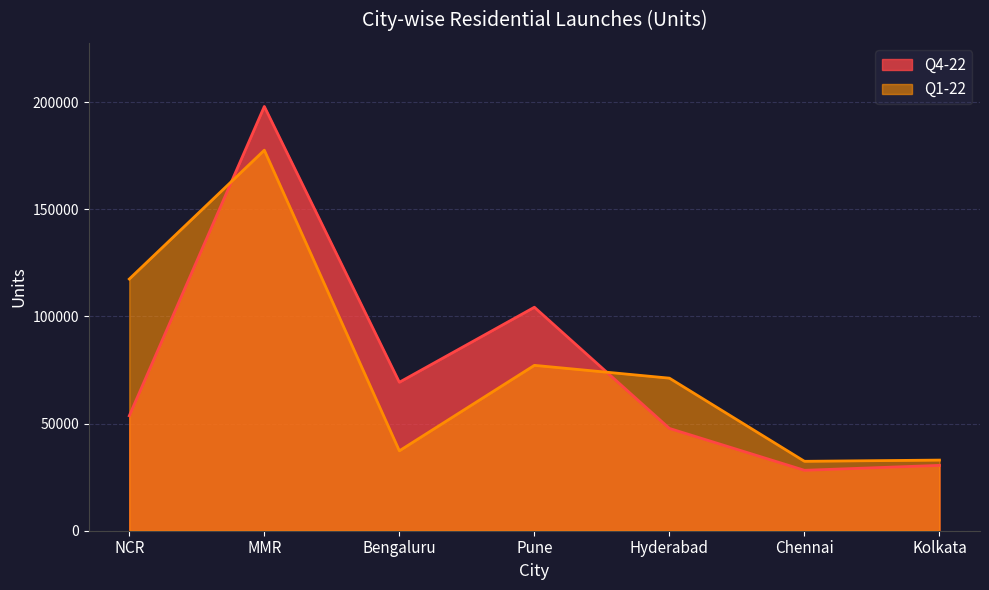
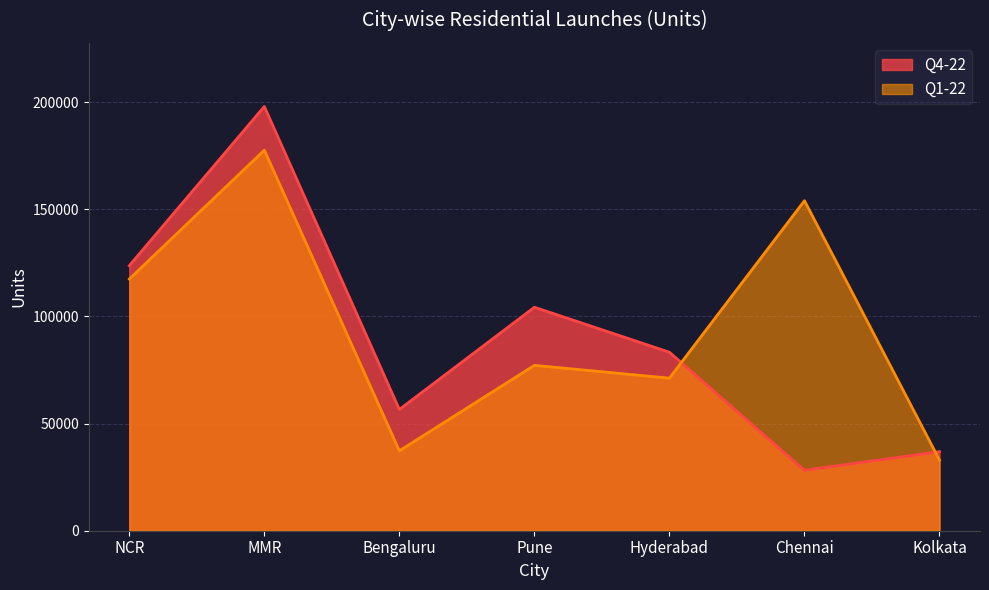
  {
    "Q4-22": {
-     "NCR": 54000,
+     "NCR": 124000,
      "MMR": 198000,
-     "Bengaluru": 69000,
+     "Bengaluru": 57000,
      "Pune": 104000,
-     "Hyderabad": 48000,
+     "Hyderabad": 83000,
      "Chennai": 28000,
-     "Kolkata": 30000
+     "Kolkata": 37000
    },
    "Q1-22": {
      "NCR": 117000,
      "MMR": 178000,
      "Bengaluru": 37000,
      "Pune": 77000,
      "Hyderabad": 71000,
-     "Chennai": 32000,
+     "Chennai": 154000,
      "Kolkata": 33000
    }
  }
